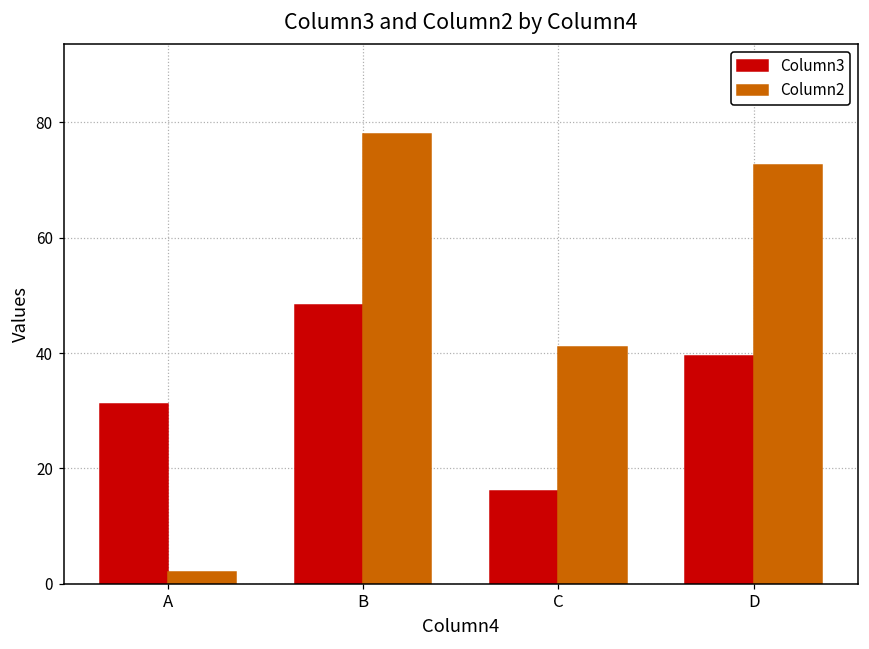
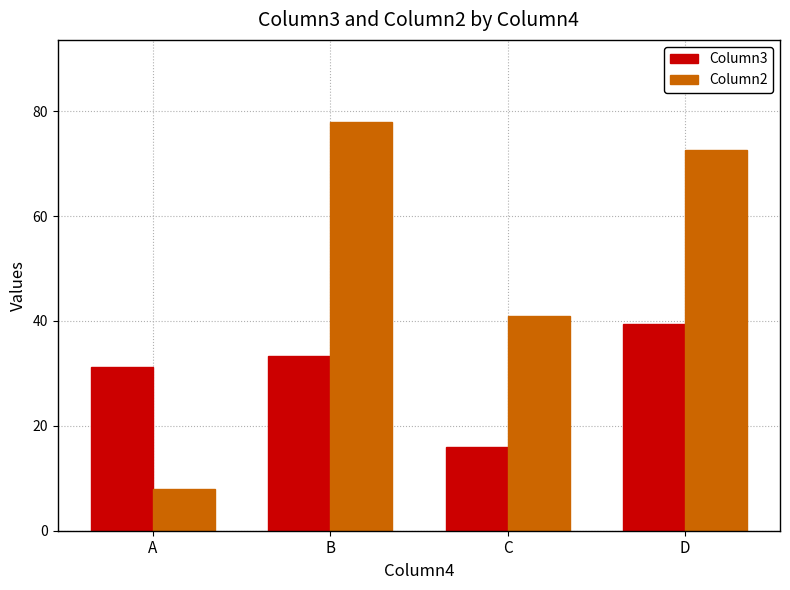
  {
    "Column3": {
      "A": 31,
-     "B": 48,
+     "B": 33,
      "C": 16,
      "D": 39
    },
    "Column2": {
-     "A": 2,
+     "A": 8,
      "B": 78,
      "C": 41,
      "D": 73
    }
  }
